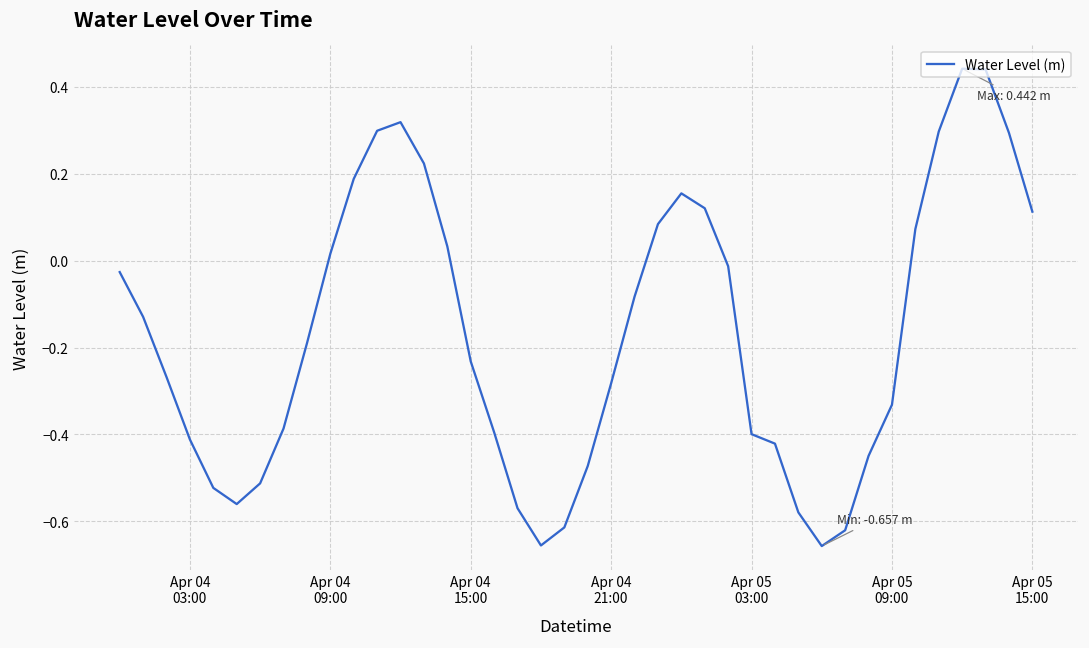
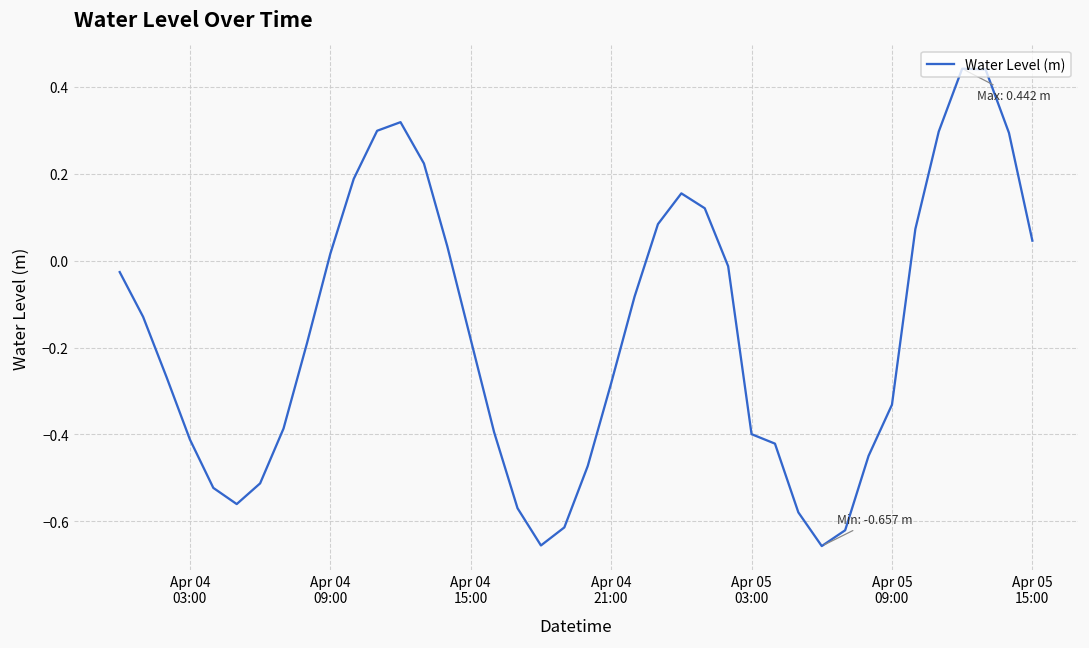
  {
    "Apr 04 03:00": -0.41,
    "Apr 04 09:00": 0.02,
-   "Apr 04 15:00": -0.23,
+   "Apr 04 15:00": -0.18,
    "Apr 04 21:00": -0.28,
    "Apr 05 03:00": -0.40,
    "Apr 05 09:00": -0.33,
-   "Apr 05 15:00": 0.11
+   "Apr 05 15:00": 0.05
  }
